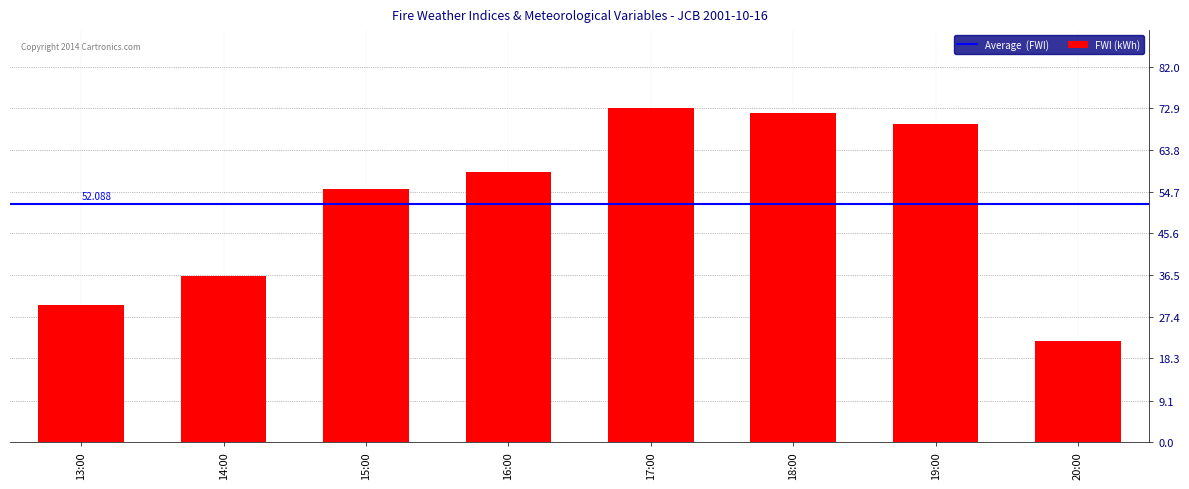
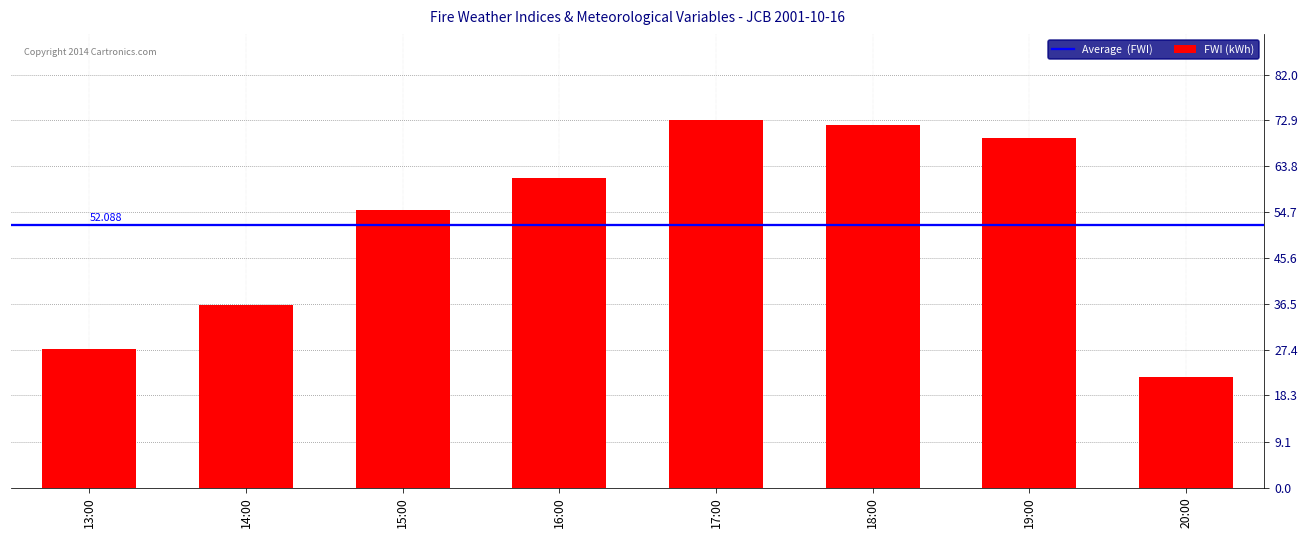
  {
-   "13:00": 30,
+   "13:00": 28,
    "14:00": 36,
    "15:00": 55,
-   "16:00": 59,
+   "16:00": 61,
    "17:00": 73,
    "18:00": 72,
    "19:00": 69,
    "20:00": 22
  }
